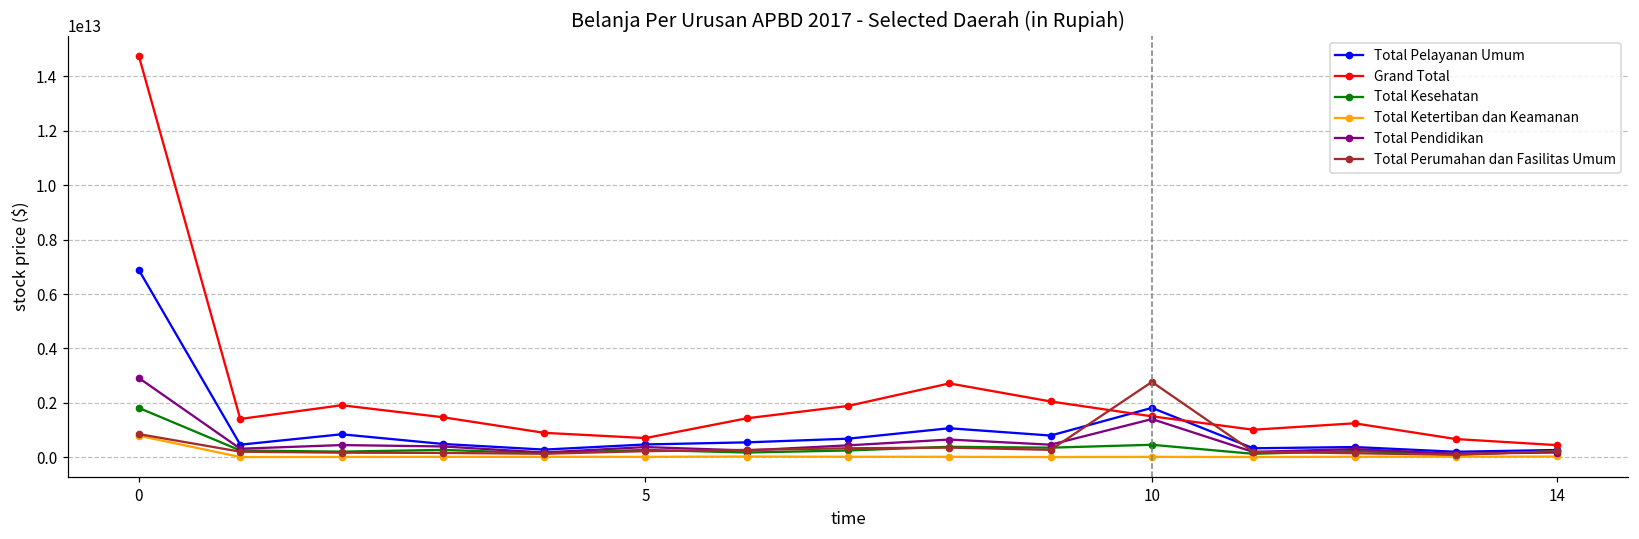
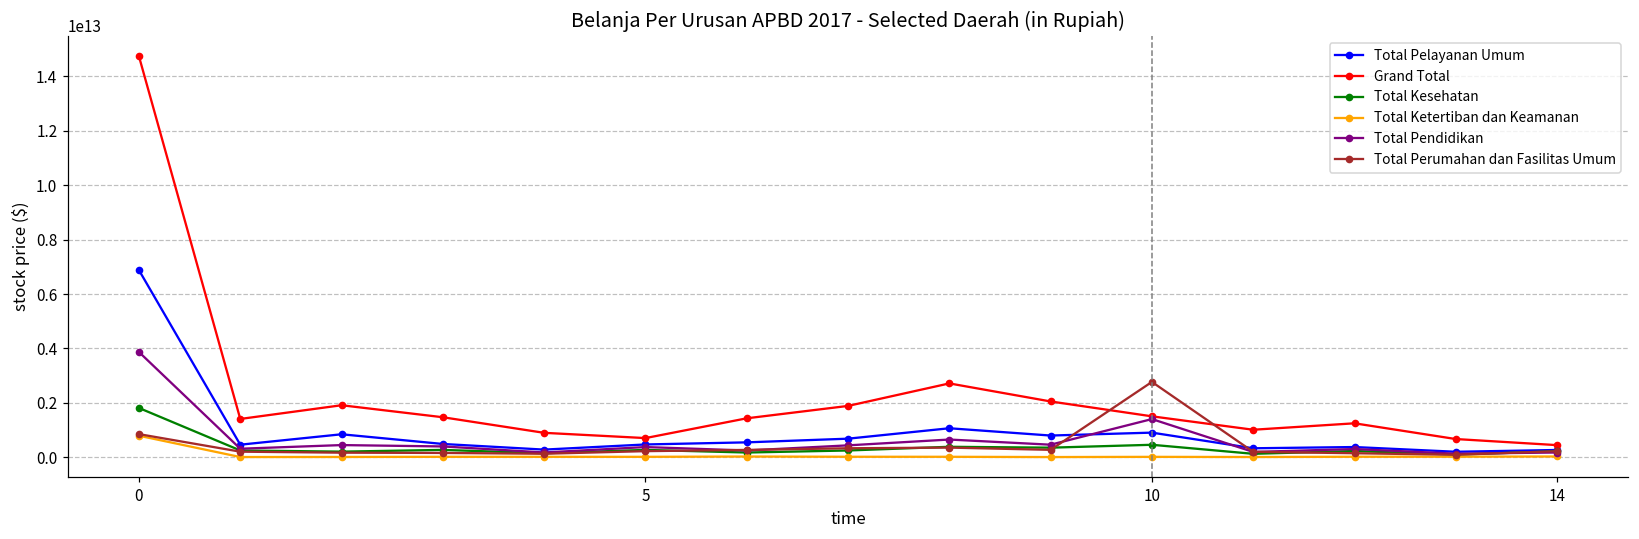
  {
    "Total Pelayanan Umum": {
      "0": 6900000000000,
-     "10": 1800000000000
+     "10": 900000000000
    },
    "Grand Total": {
      "0": 14700000000000,
      "5": 700000000000,
      "14": 400000000000
    },
    "Total Kesehatan": {
      "0": 1800000000000,
      "10": 500000000000
    },
    "Total Ketertiban dan Keamanan": {
      "5": 0,
      "10": 0,
      "14": 0
    },
    "Total Pendidikan": {
-     "0": 2900000000000
+     "0": 3900000000000
    },
    "Total Perumahan dan Fasilitas Umum": {
      "10": 2800000000000
    }
  }
